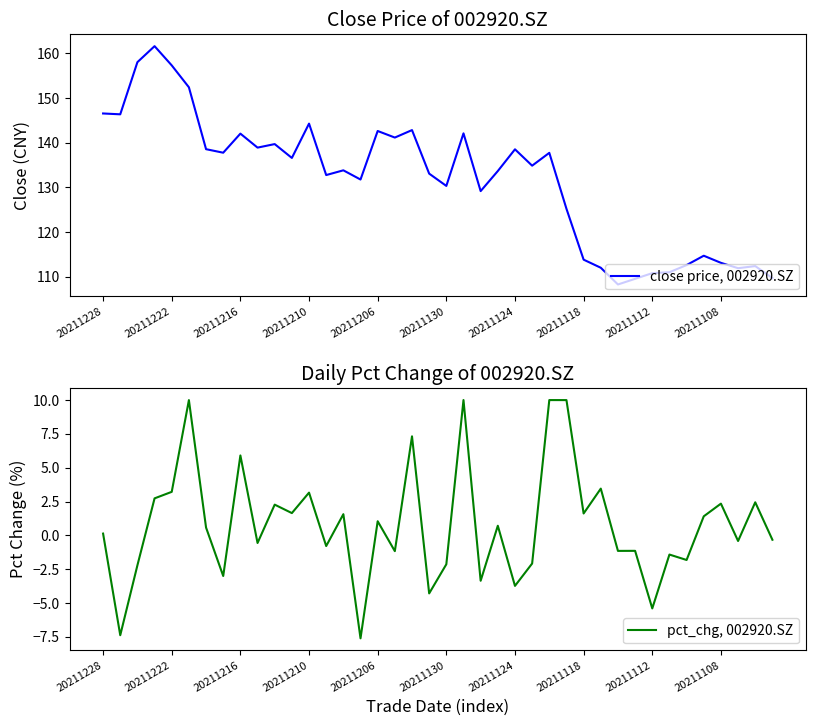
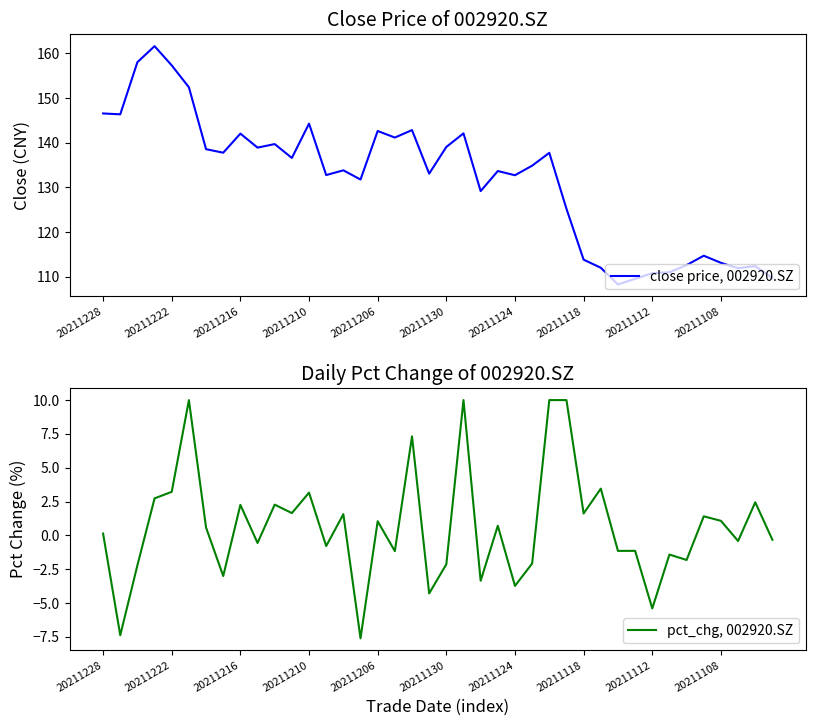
  {
    "Close Price of 002920.SZ": {
      "20211228": 147,
      "20211222": 157,
      "20211216": 142,
      "20211210": 144,
      "20211206": 143,
-     "20211130": 130,
-     "20211124": 139,
+     "20211130": 139,
+     "20211124": 133,
      "20211118": 114,
      "20211108": 113
    },
    "Daily Pct Change of 002920.SZ": {
      "20211228": 0.1,
      "20211222": 3.2,
-     "20211216": 5.9,
+     "20211216": 2.3,
      "20211210": 3.2,
      "20211206": 1.0,
      "20211130": -2.1,
      "20211124": -3.7,
      "20211118": 1.6,
      "20211112": -5.4,
-     "20211108": 2.3
+     "20211108": 1.1
    }
  }
